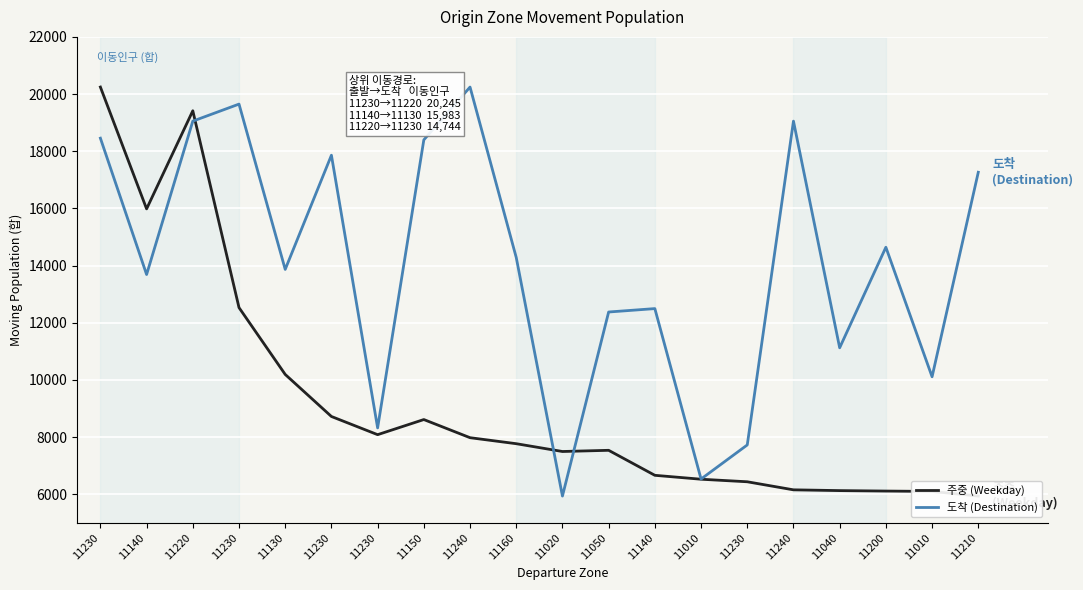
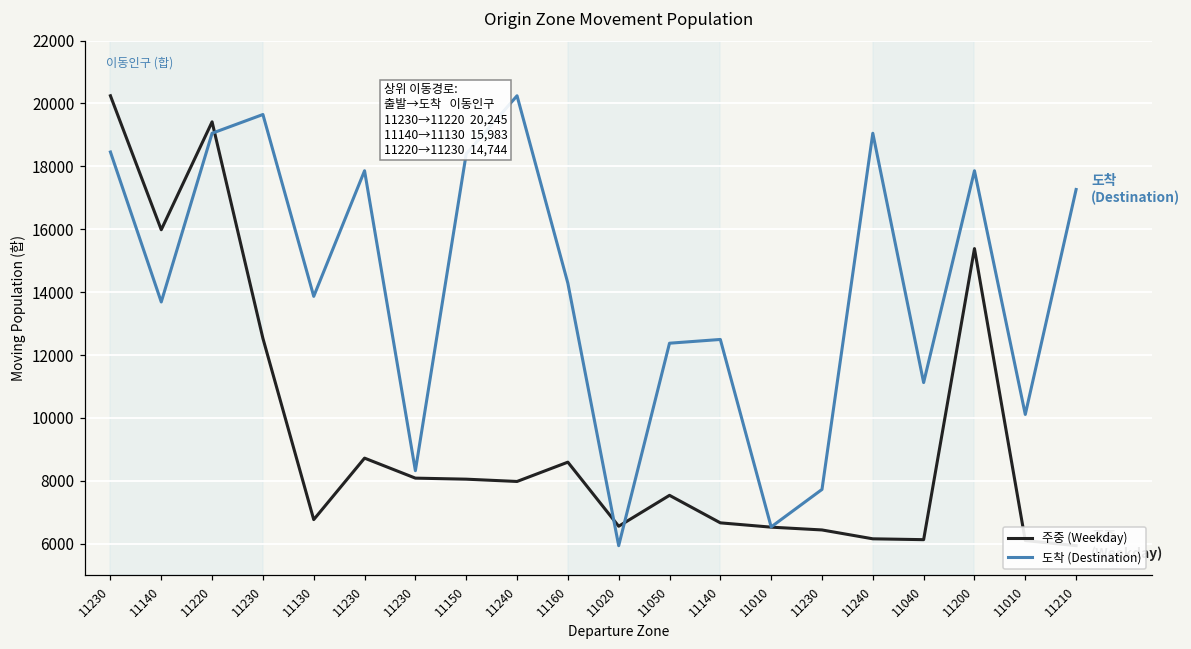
  {
    "주중 (Weekday)": {
      "11220": 19400,
-     "11130": 10200,
-     "11150": 8600,
-     "11160": 7800,
-     "11020": 7500,
+     "11130": 6800,
+     "11150": 8100,
+     "11160": 8600,
+     "11020": 6600,
      "11050": 7500,
      "11040": 6100,
-     "11200": 6100
+     "11200": 15400
    },
    "도착 (Destination)": {
      "11220": 19100,
      "11130": 13900,
      "11160": 14300,
      "11020": 5900,
      "11050": 12400,
      "11040": 11100,
-     "11200": 14600,
+     "11200": 17900,
      "11210": 17300
    }
  }
